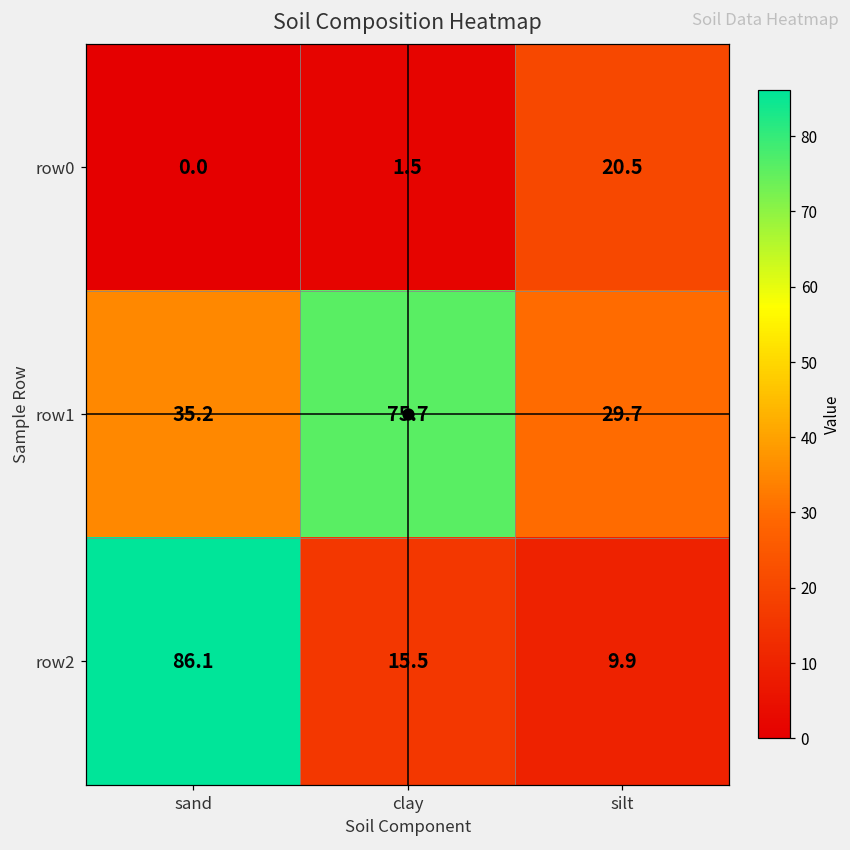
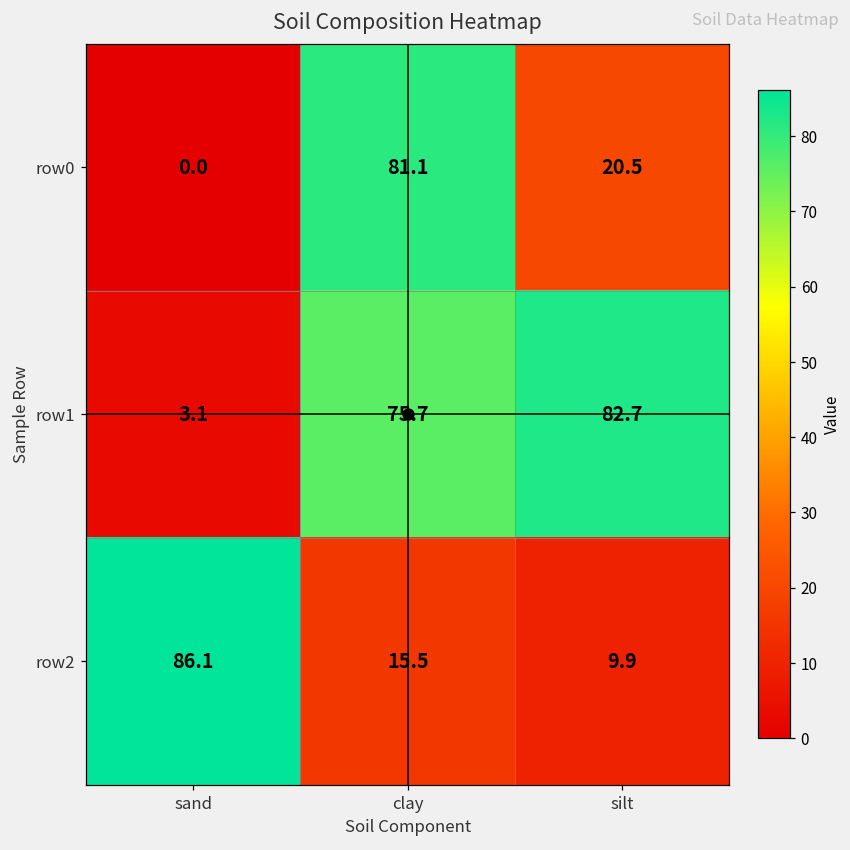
  {
    "row0": {
      "sand": 0.0,
-     "clay": 1.5,
+     "clay": 81.1,
      "silt": 20.5
    },
    "row1": {
-     "sand": 35.2,
-     "silt": 29.7
+     "sand": 3.1,
+     "silt": 82.7
    },
    "row2": {
      "sand": 86.1,
      "clay": 15.5,
      "silt": 9.9
    }
  }
